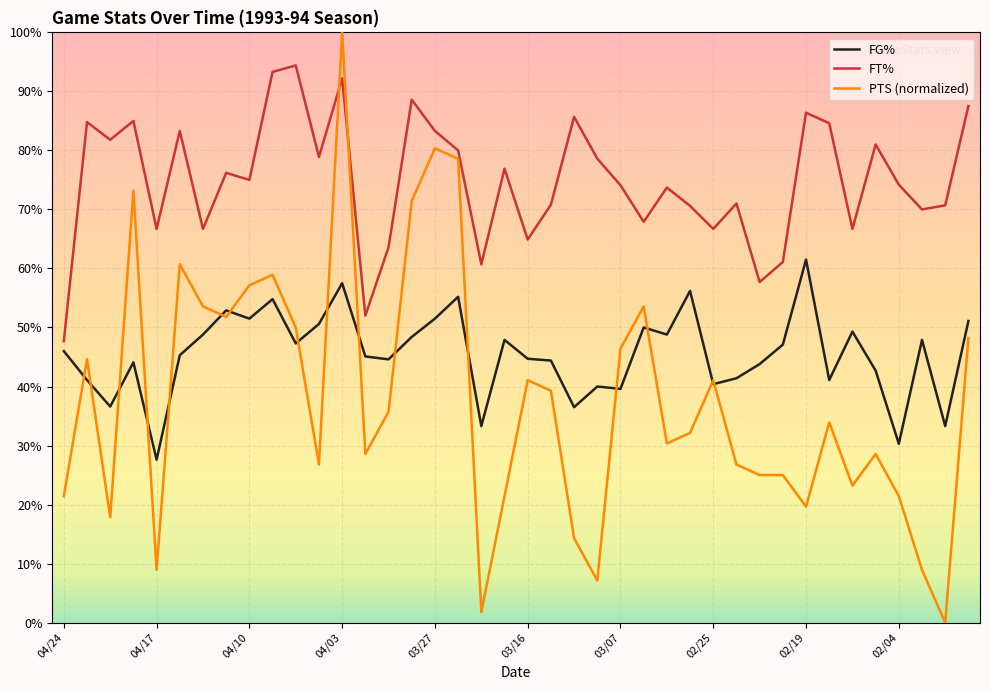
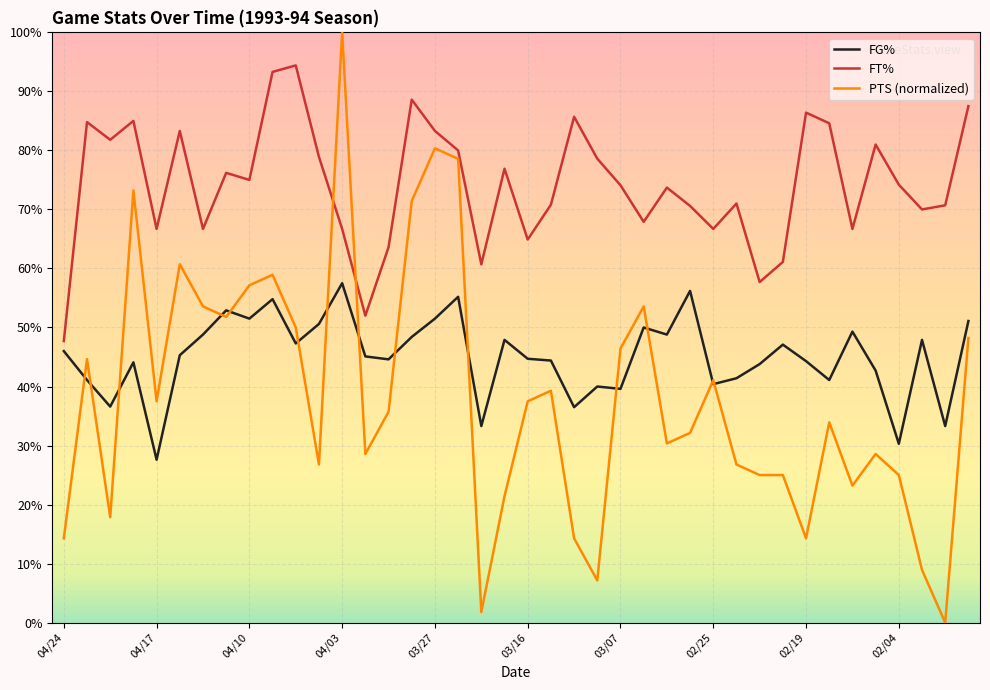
  {
    "FG%": {
      "04/24": "46%",
      "04/17": "28%",
      "04/10": "52%",
      "04/03": "58%",
      "03/27": "52%",
      "03/16": "45%",
      "03/07": "40%",
      "02/25": "40%",
-     "02/19": "62%",
+     "02/19": "44%",
      "02/04": "30%"
    },
    "FT%": {
      "04/24": "48%",
      "04/17": "67%",
      "04/10": "75%",
-     "04/03": "92%",
+     "04/03": "67%",
      "03/27": "83%",
      "03/16": "65%",
      "03/07": "74%",
      "02/25": "67%",
      "02/19": "86%",
      "02/04": "74%"
    },
    "PTS (normalized)": {
-     "04/24": "21%",
-     "04/17": "9%",
+     "04/24": "14%",
+     "04/17": "38%",
      "04/10": "57%",
      "04/03": "100%",
      "03/27": "80%",
-     "03/16": "41%",
+     "03/16": "38%",
      "03/07": "46%",
      "02/25": "41%",
-     "02/19": "20%",
-     "02/04": "21%"
+     "02/19": "14%",
+     "02/04": "25%"
    }
  }
